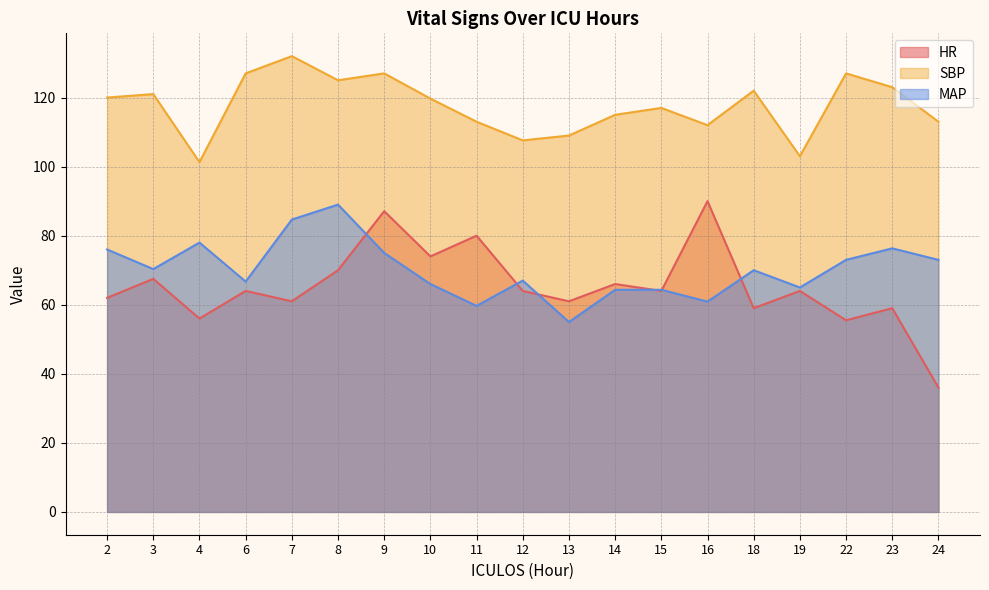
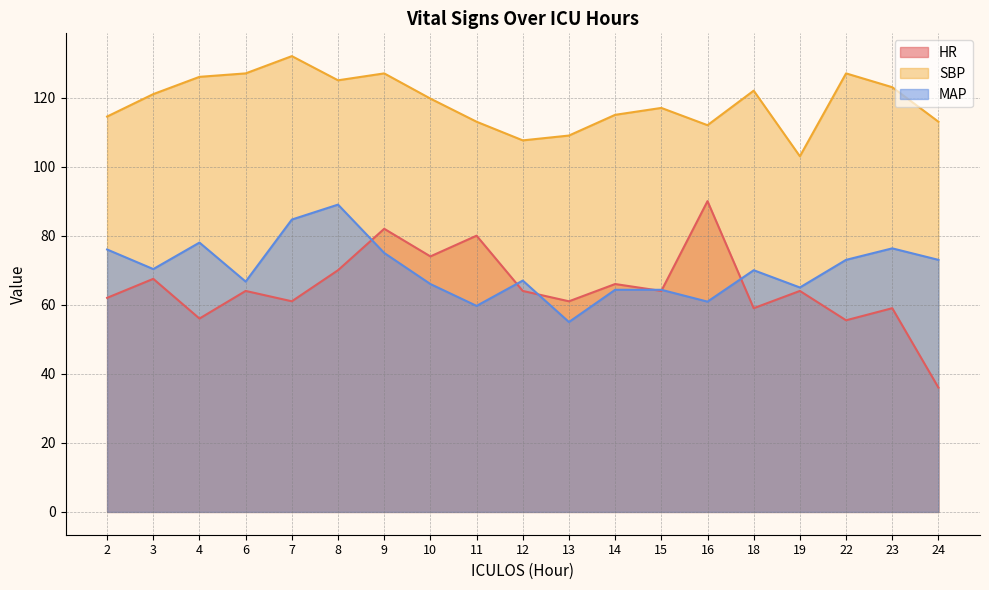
  {
    "HR": {
      "2": 62,
      "3": 68,
      "4": 56,
      "6": 64,
      "7": 61,
      "8": 70,
-     "9": 87,
+     "9": 82,
      "10": 74,
      "11": 80,
      "12": 64,
      "13": 61,
      "14": 66,
      "16": 90,
      "18": 59,
      "19": 64,
      "22": 56,
      "23": 59,
      "24": 36
    },
    "SBP": {
-     "2": 120,
+     "2": 115,
      "3": 121,
-     "4": 101,
+     "4": 126,
      "6": 127,
      "7": 132,
      "8": 125,
      "9": 127,
      "10": 120,
      "11": 113,
      "12": 108,
      "13": 109,
      "14": 115,
      "15": 117,
      "16": 112,
      "18": 122,
      "19": 103,
      "22": 127,
      "23": 123,
      "24": 113
    },
    "MAP": {
      "2": 76,
      "3": 70,
      "4": 78,
      "6": 67,
      "7": 85,
      "8": 89,
      "9": 75,
      "10": 66,
      "11": 60,
      "12": 67,
      "13": 55,
      "14": 64,
      "16": 61,
      "18": 70,
      "19": 65,
      "22": 73,
      "23": 76,
      "24": 73
    }
  }
